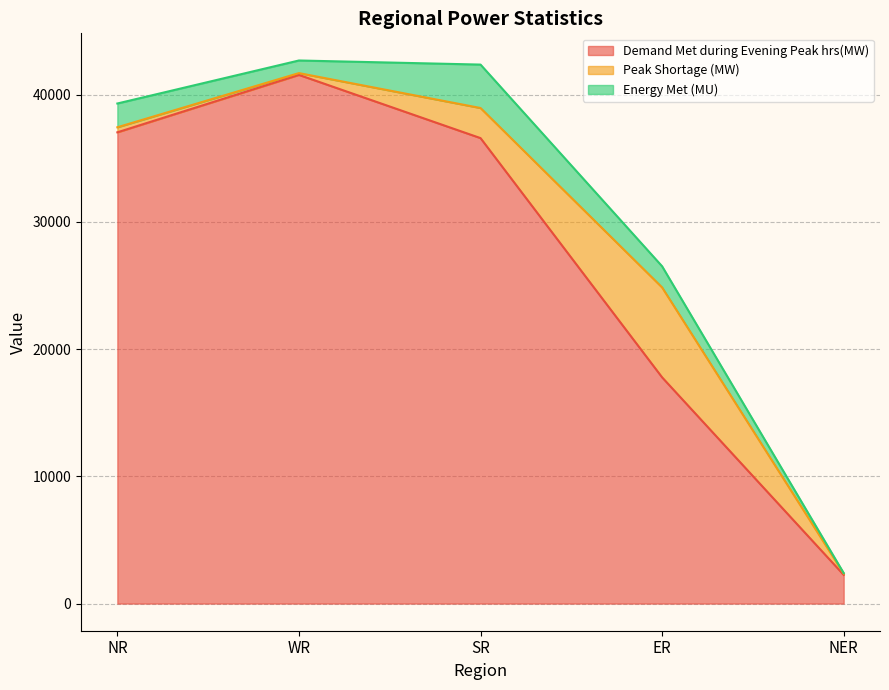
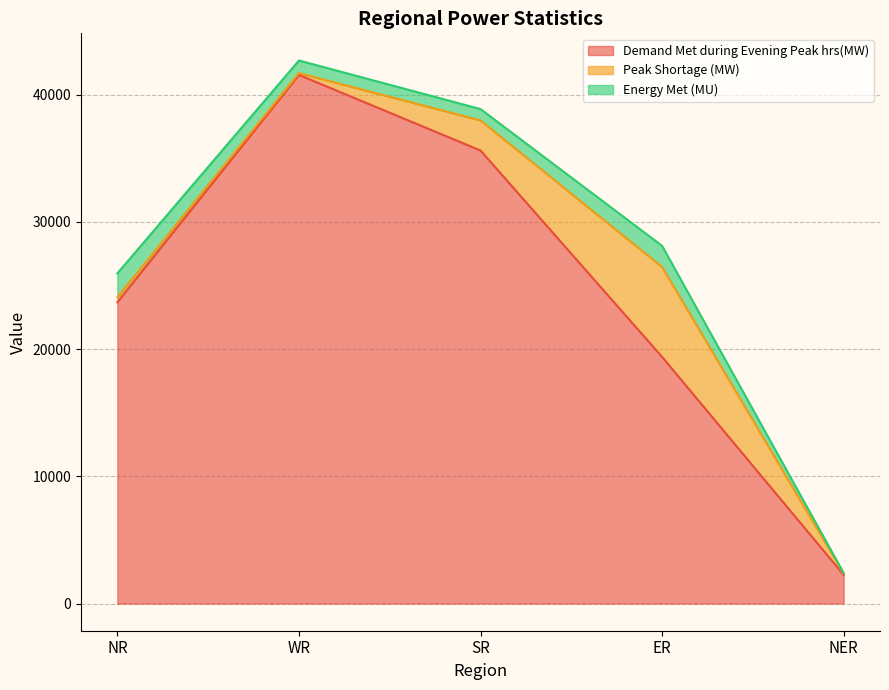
  {
    "Demand Met during Evening Peak hrs(MW)": {
-     "NR": 37000,
-     "SR": 36600,
-     "ER": 17800
+     "NR": 23700,
+     "SR": 35600,
+     "ER": 19400
    },
    "Peak Shortage (MW)": {
      "NR": 400,
      "SR": 2400,
      "ER": 7100
    },
    "Energy Met (MU)": {
      "NR": 1900,
      "WR": 1000,
-     "SR": 3400,
+     "SR": 900,
      "ER": 1700
    }
  }
